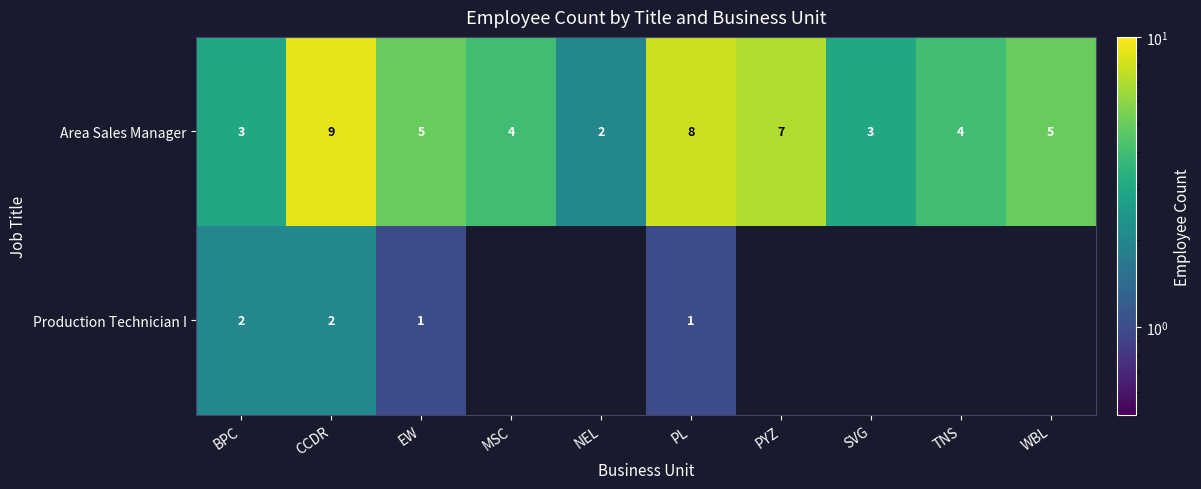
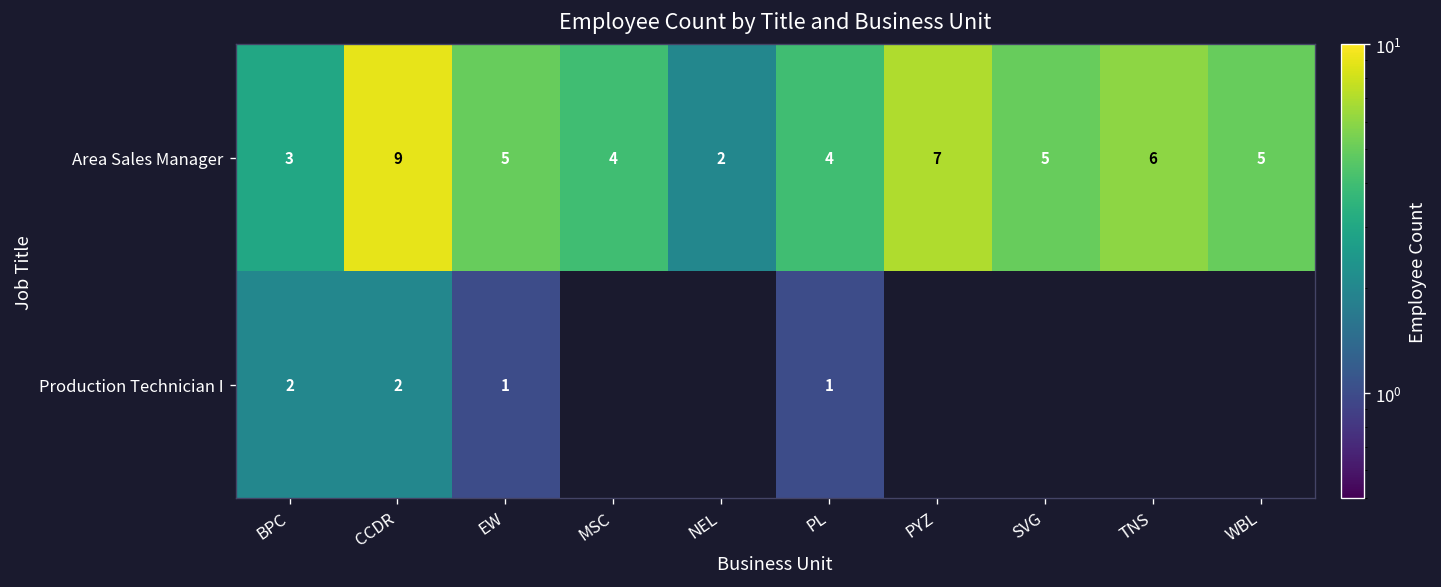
  {
    "Area Sales Manager": {
      "BPC": 3,
      "CCDR": 9,
      "EW": 5,
      "MSC": 4,
      "NEL": 2,
-     "PL": 8,
+     "PL": 4,
      "PYZ": 7,
-     "SVG": 3,
-     "TNS": 4,
+     "SVG": 5,
+     "TNS": 6,
      "WBL": 5
    },
    "Production Technician I": {
      "BPC": 2,
      "CCDR": 2,
      "EW": 1,
      "PL": 1
    }
  }
